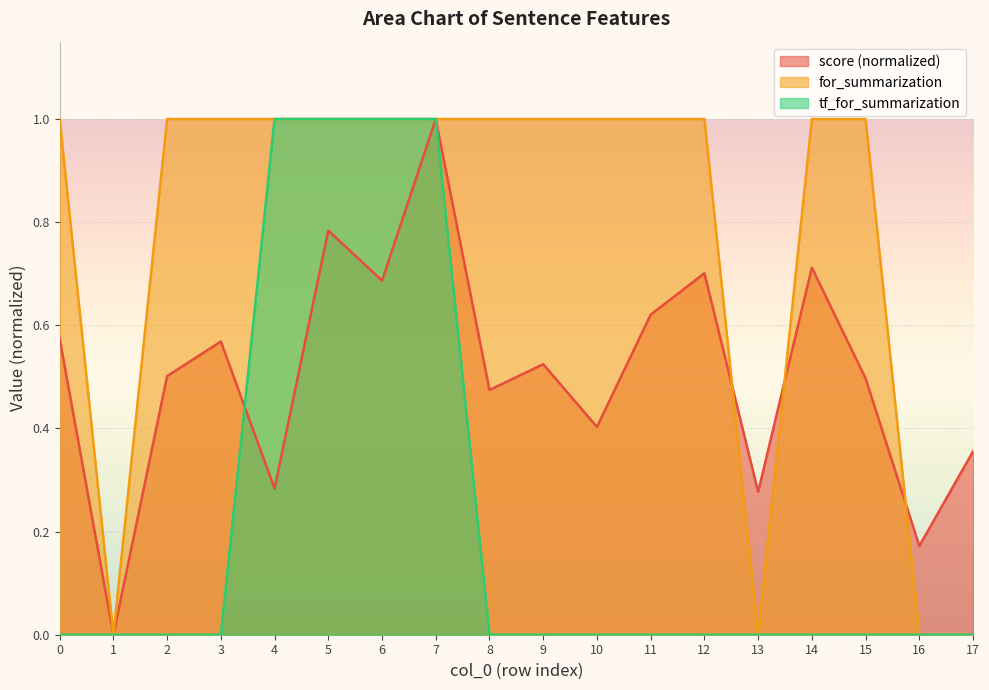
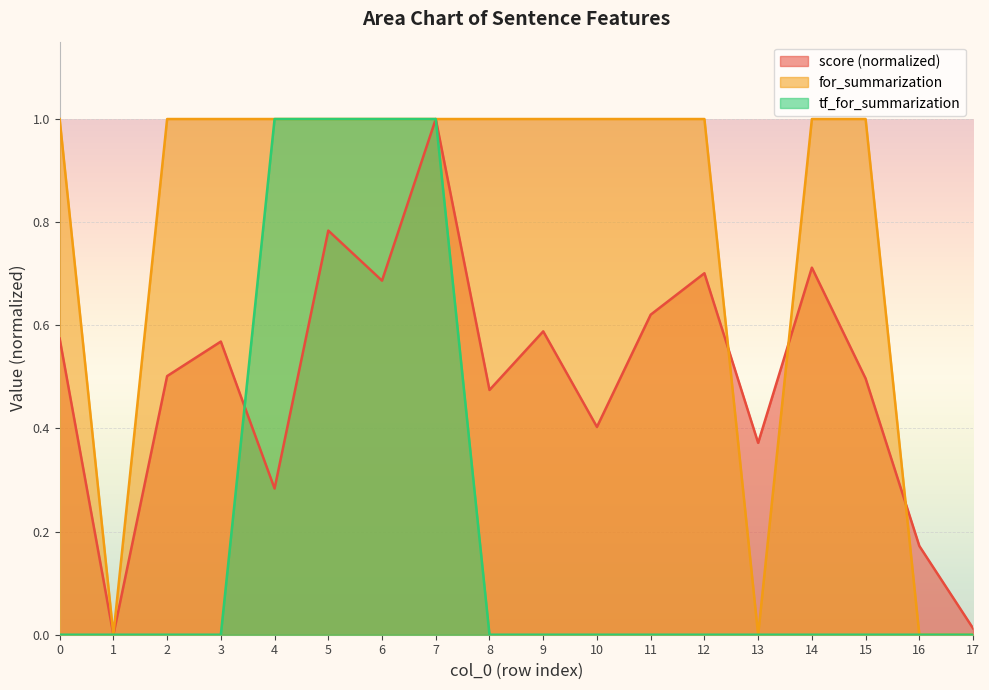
  {
    "score (normalized)": {
      "0": 0.57,
      "2": 0.50,
      "3": 0.57,
      "4": 0.28,
      "5": 0.78,
      "6": 0.69,
      "8": 0.47,
-     "9": 0.52,
+     "9": 0.59,
      "10": 0.40,
      "11": 0.62,
      "12": 0.70,
-     "13": 0.28,
+     "13": 0.37,
      "14": 0.71,
      "15": 0.50,
      "16": 0.17,
-     "17": 0.36
+     "17": 0.01
    },
    "for_summarization": {
      "0": 1.00,
      "2": 1.00,
      "3": 1.00,
      "8": 1.00,
      "9": 1.00,
      "10": 1.00,
      "11": 1.00,
      "12": 1.00,
      "14": 1.00,
      "15": 1.00
    },
    "tf_for_summarization": {
      "0": 0.00,
      "2": 0.00,
      "3": 0.00,
      "8": 0.00,
      "9": 0.00,
      "10": 0.00,
      "11": 0.00,
      "12": 0.00,
      "14": 0.00,
      "15": 0.00
    }
  }
